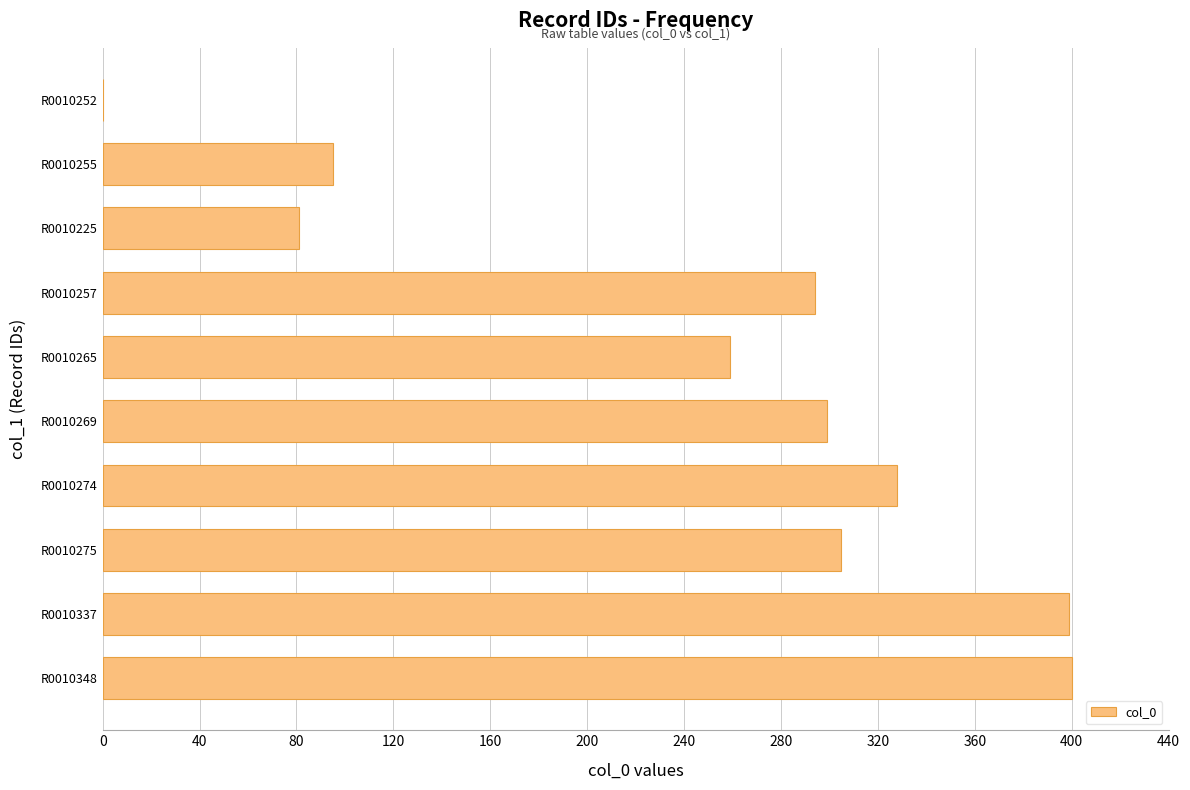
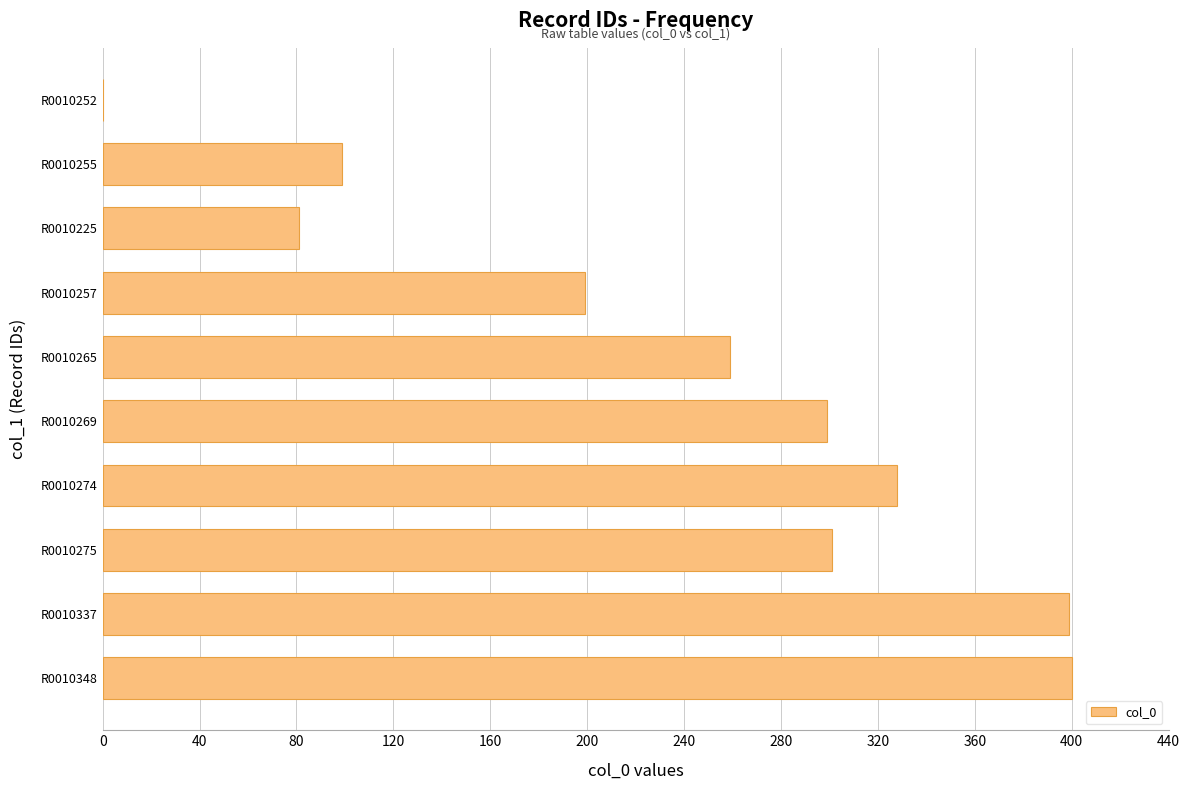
  {
    "R0010252": 0,
-   "R0010255": 95,
+   "R0010255": 99,
    "R0010225": 81,
-   "R0010257": 294,
+   "R0010257": 199,
    "R0010265": 259,
    "R0010269": 299,
    "R0010274": 328,
-   "R0010275": 305,
+   "R0010275": 301,
    "R0010337": 399,
    "R0010348": 400
  }
